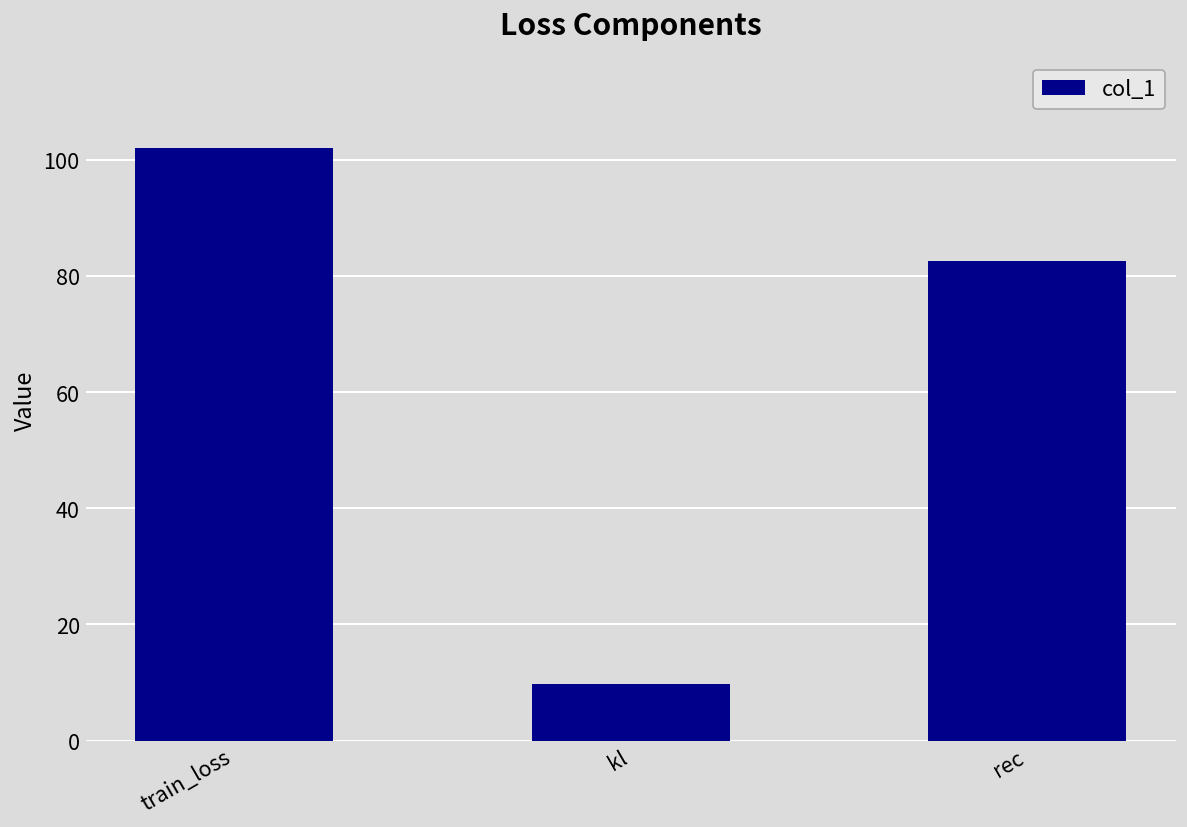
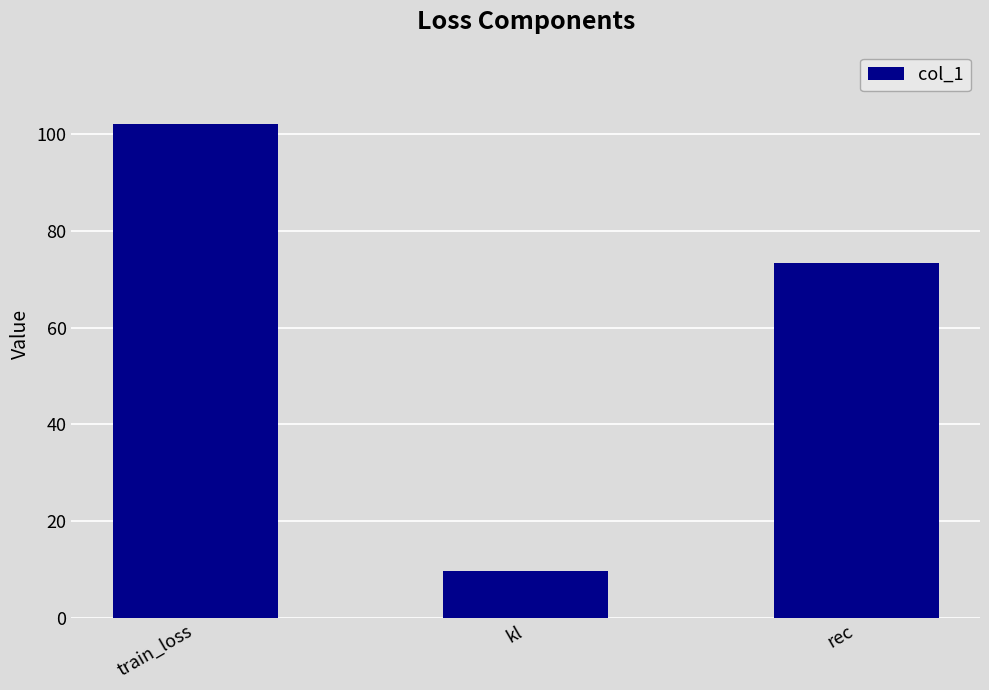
  {
    "train_loss": 102,
    "kl": 10,
-   "rec": 83
+   "rec": 73
  }
